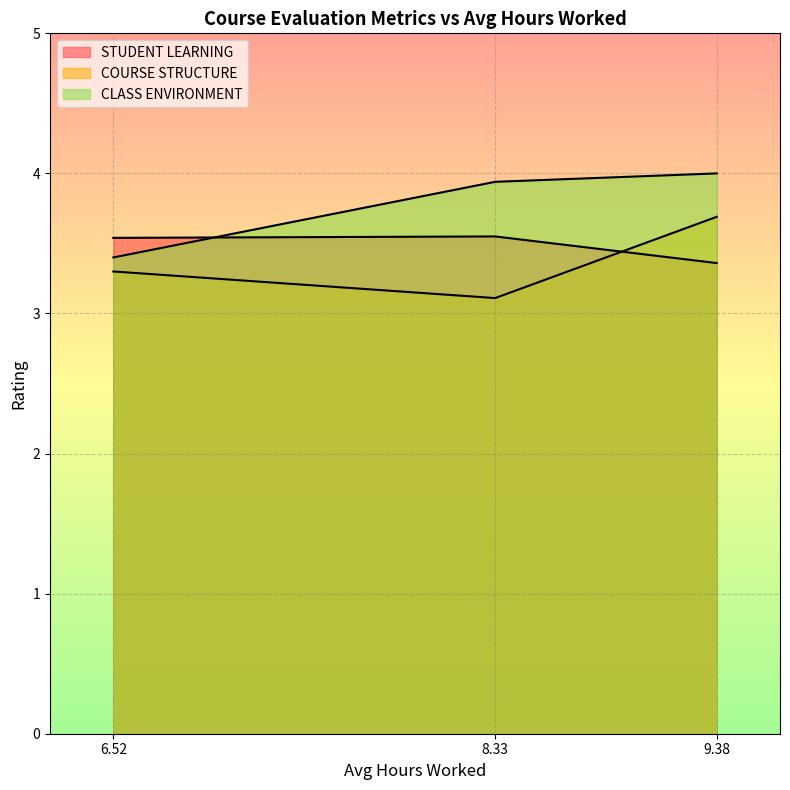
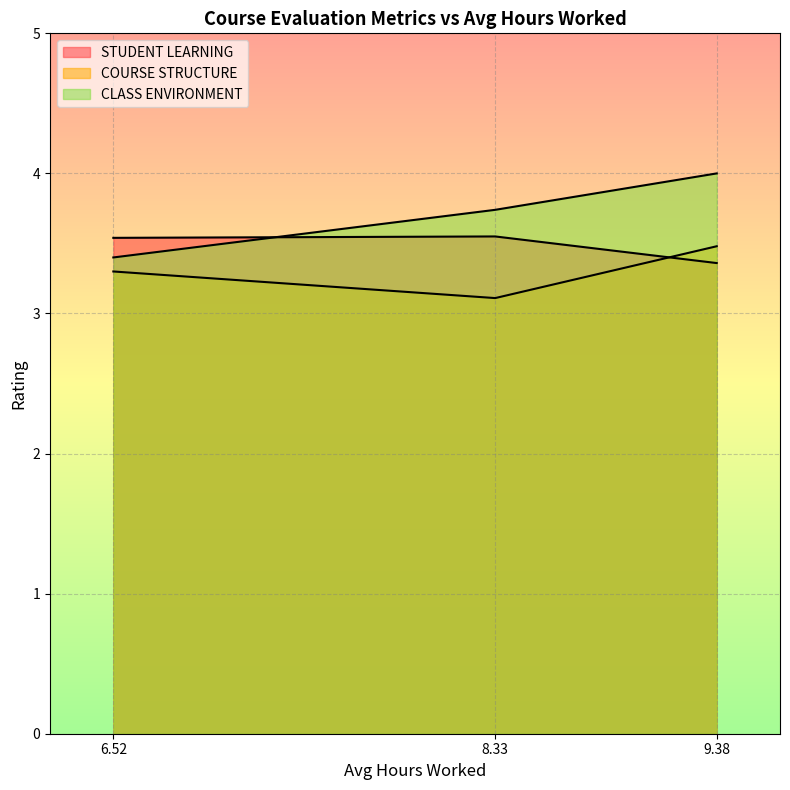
  {
    "STUDENT LEARNING": {
      "6.52": 3.54,
      "8.33": 3.55,
      "9.38": 3.36
    },
    "COURSE STRUCTURE": {
      "6.52": 3.30,
      "8.33": 3.11,
-     "9.38": 3.69
+     "9.38": 3.48
    },
    "CLASS ENVIRONMENT": {
      "6.52": 3.40,
-     "8.33": 3.94,
+     "8.33": 3.74,
      "9.38": 4.00
    }
  }
